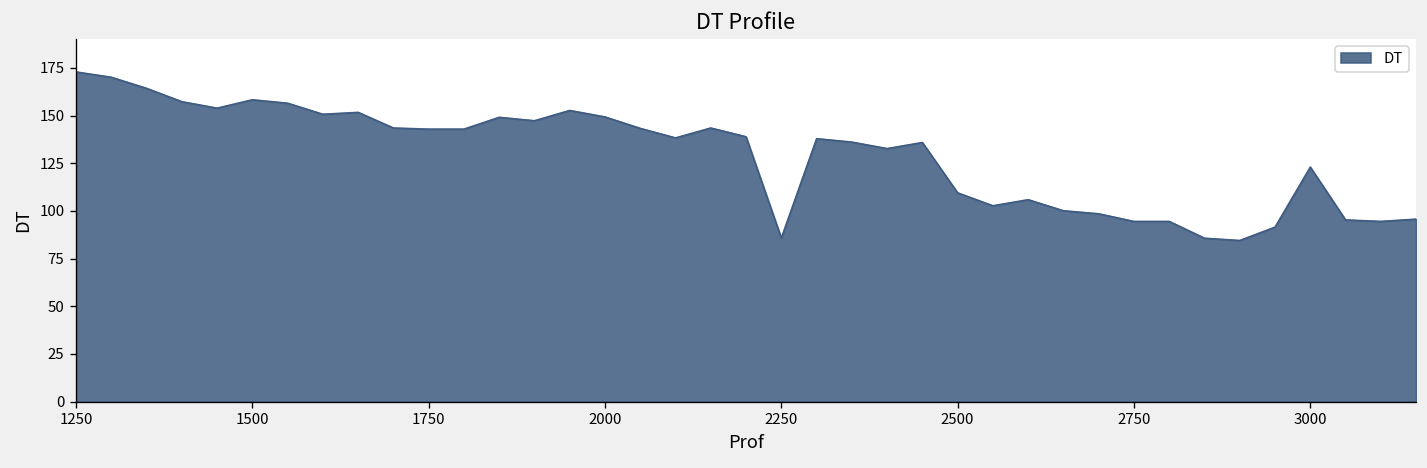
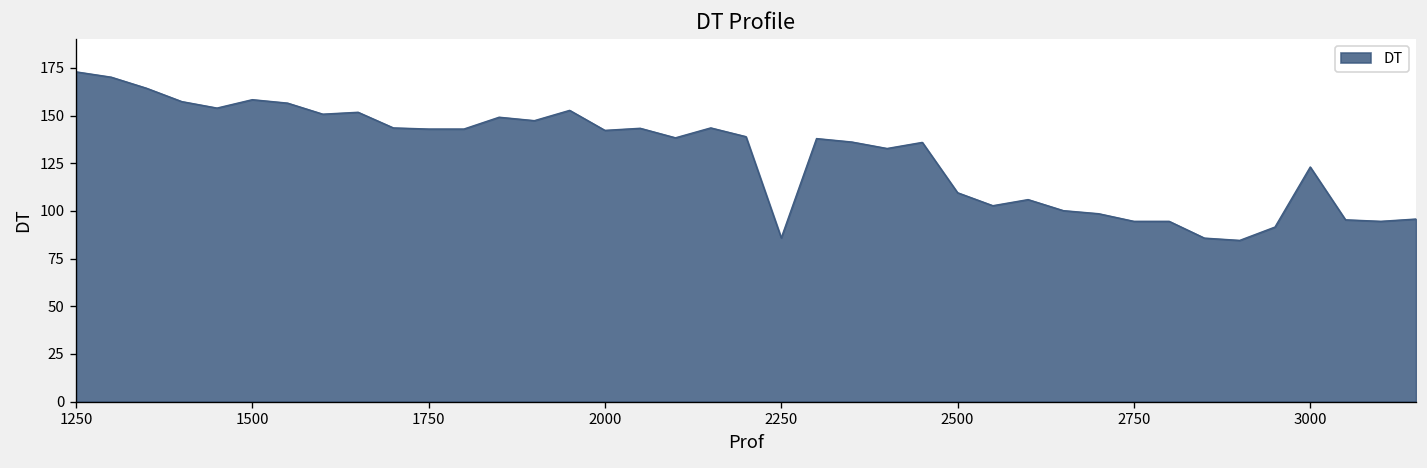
  {
    "1250": 173,
    "1500": 158,
    "1750": 143,
-   "2000": 149,
+   "2000": 142,
    "2250": 86,
    "2500": 110,
    "2750": 95,
    "3000": 123
  }
